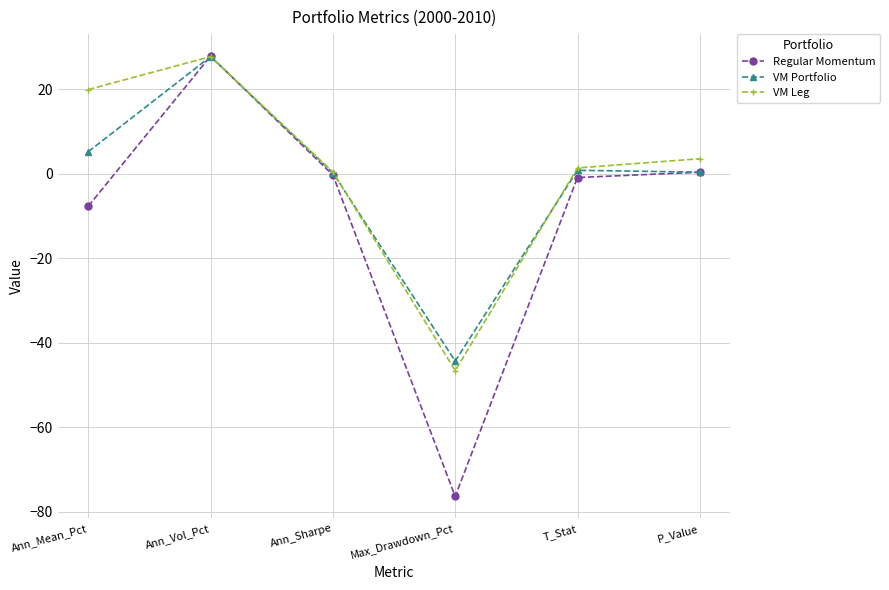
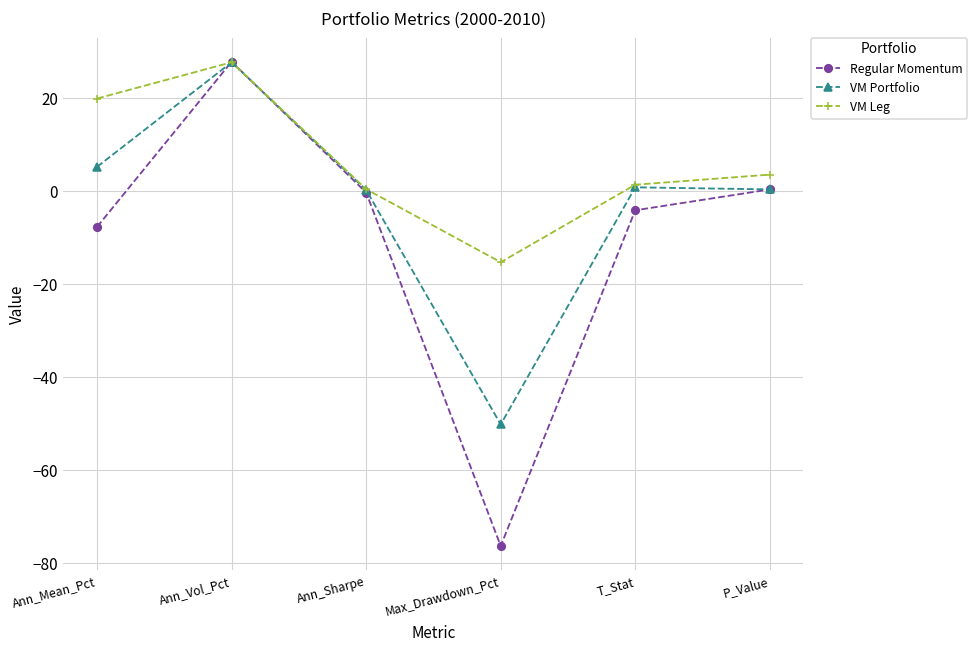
  {
    "Regular Momentum": {
      "Ann_Mean_Pct": -8,
      "Max_Drawdown_Pct": -76,
-     "T_Stat": -1
+     "T_Stat": -4
    },
    "VM Portfolio": {
      "Ann_Mean_Pct": 5,
-     "Max_Drawdown_Pct": -44
+     "Max_Drawdown_Pct": -50
    },
    "VM Leg": {
      "Ann_Mean_Pct": 20,
-     "Max_Drawdown_Pct": -47,
+     "Max_Drawdown_Pct": -15,
      "P_Value": 4
    }
  }
